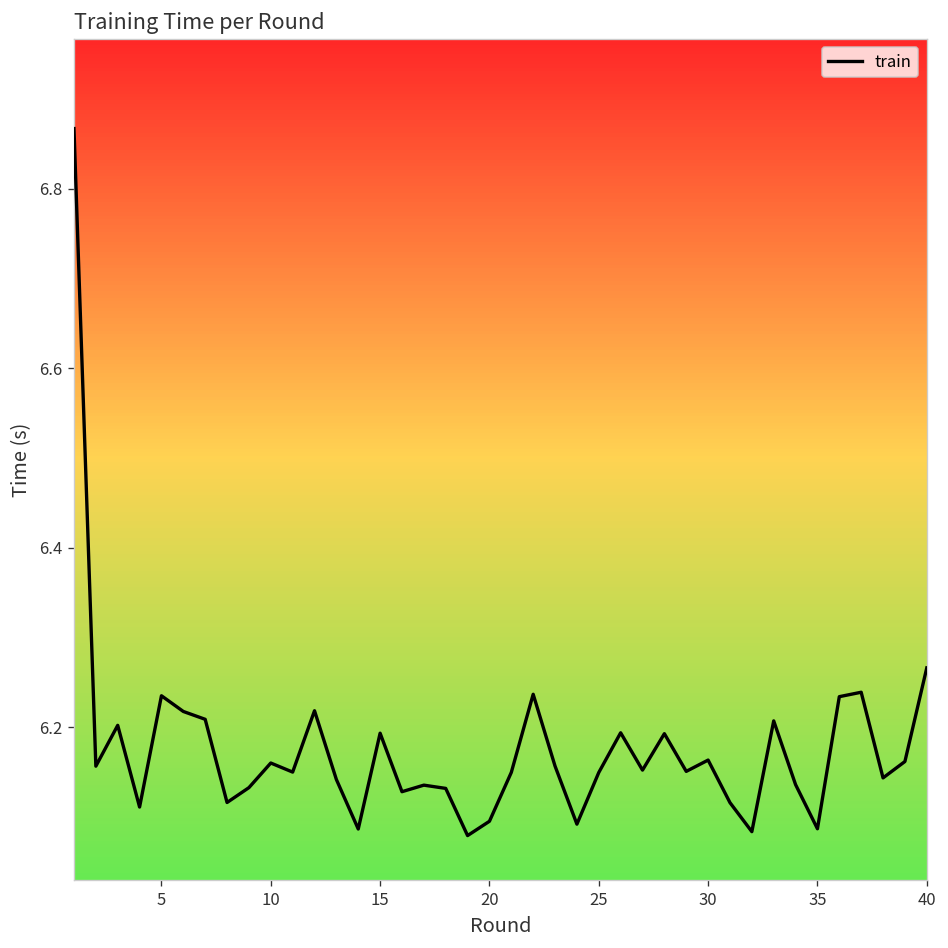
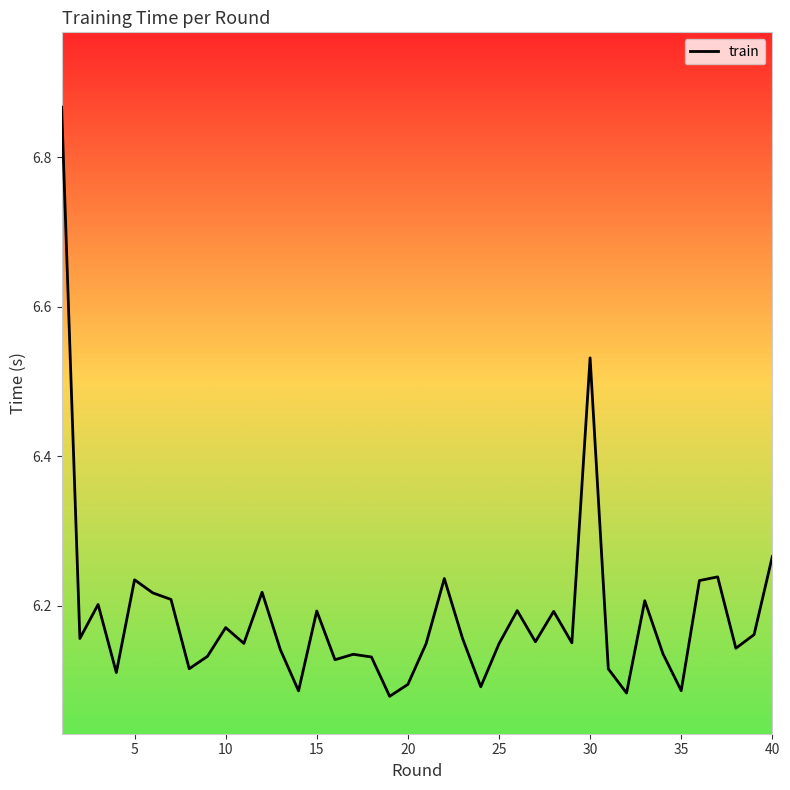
  {
    "5": 6.23,
-   "10": 6.16,
+   "10": 6.17,
    "15": 6.19,
    "20": 6.10,
    "25": 6.15,
-   "30": 6.16,
+   "30": 6.53,
    "35": 6.09,
    "40": 6.27
  }
